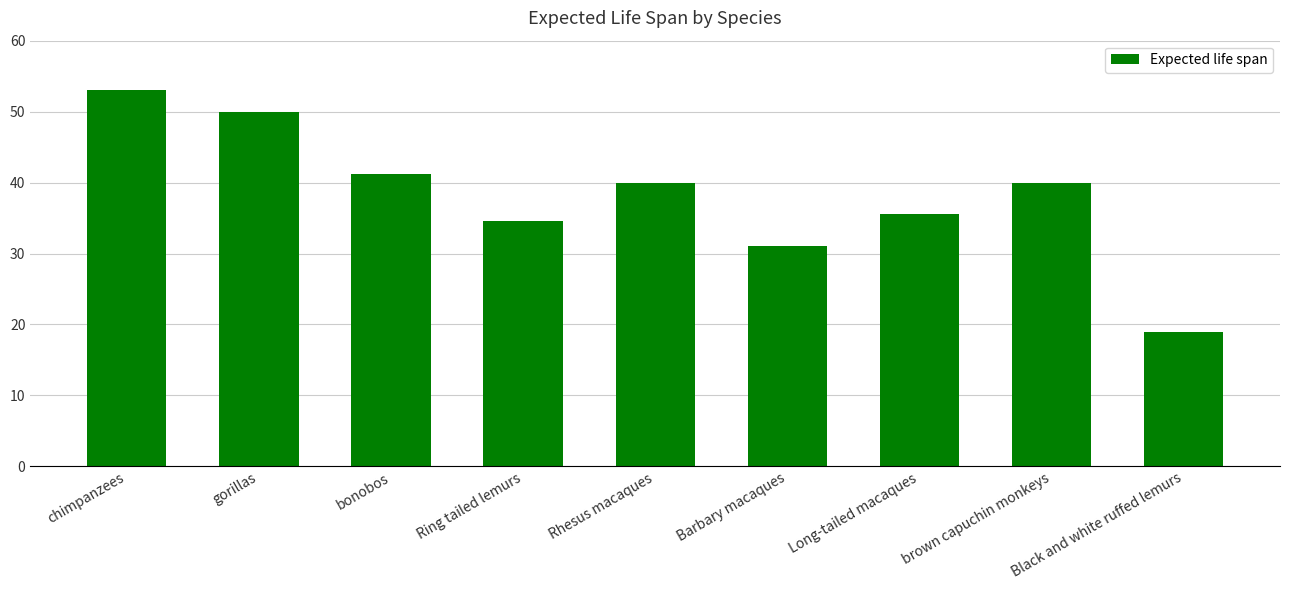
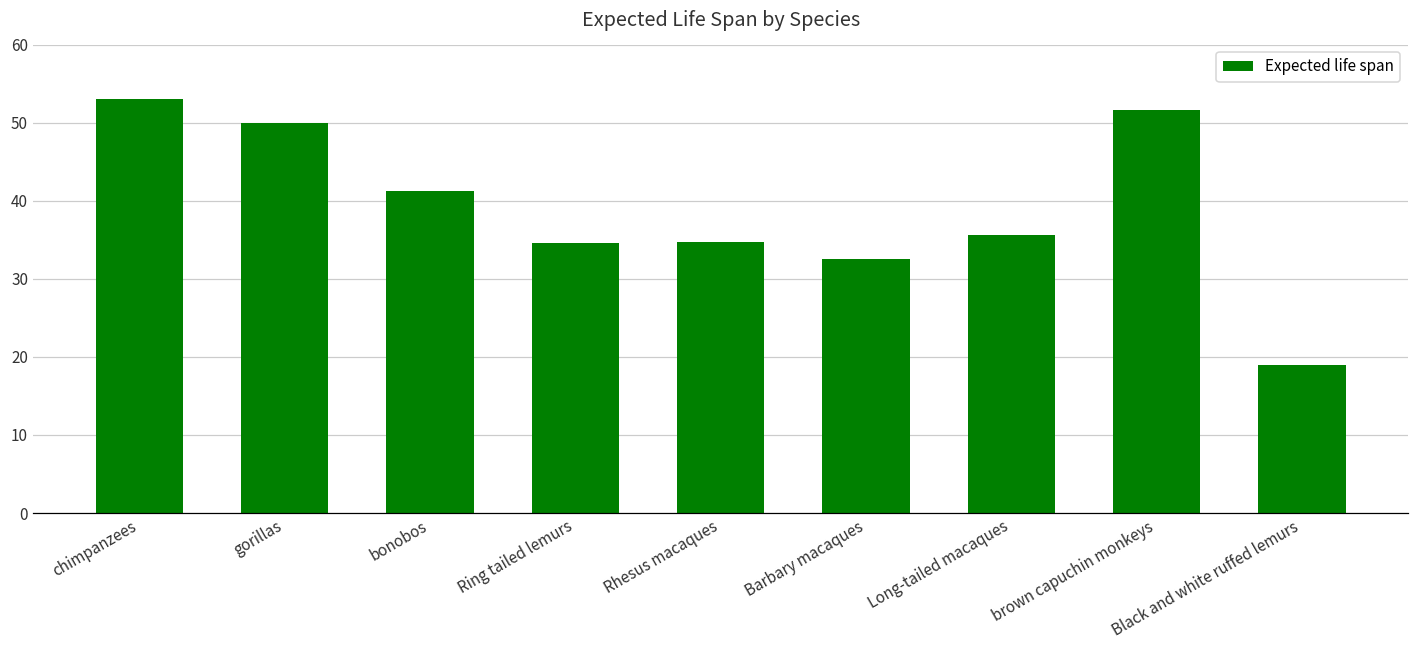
  {
    "chimpanzees": 53,
    "gorillas": 50,
    "bonobos": 41,
    "Ring tailed lemurs": 35,
-   "Rhesus macaques": 40,
-   "Barbary macaques": 31,
+   "Rhesus macaques": 35,
+   "Barbary macaques": 33,
    "Long-tailed macaques": 36,
-   "brown capuchin monkeys": 40,
+   "brown capuchin monkeys": 52,
    "Black and white ruffed lemurs": 19
  }
